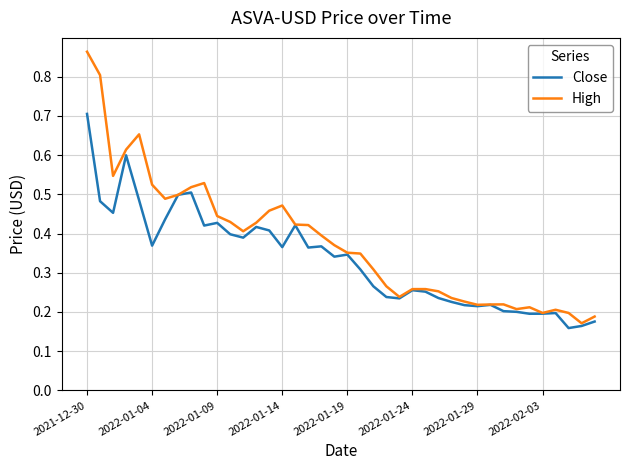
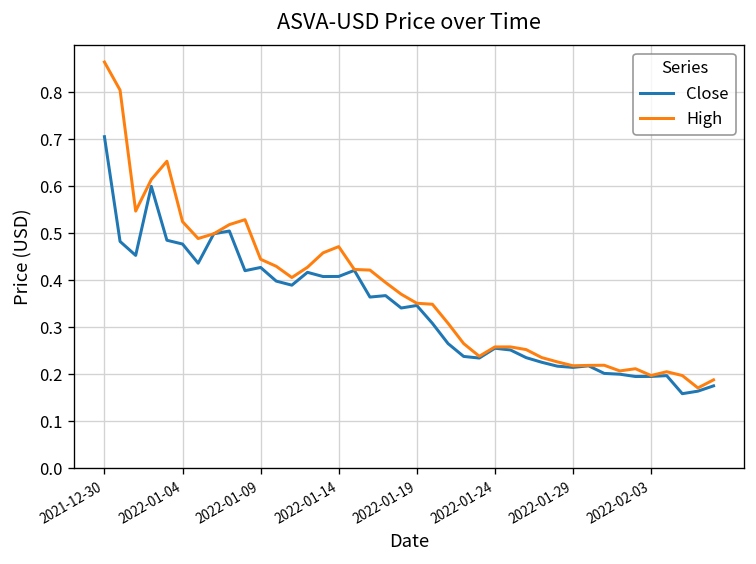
  {
    "Close": {
      "2021-12-30": 0.71,
-     "2022-01-04": 0.37,
+     "2022-01-04": 0.48,
      "2022-01-09": 0.43,
-     "2022-01-14": 0.37
+     "2022-01-14": 0.41
    },
    "High": {
      "2021-12-30": 0.86,
      "2022-01-04": 0.52,
      "2022-01-09": 0.44,
      "2022-01-14": 0.47
    }
  }
